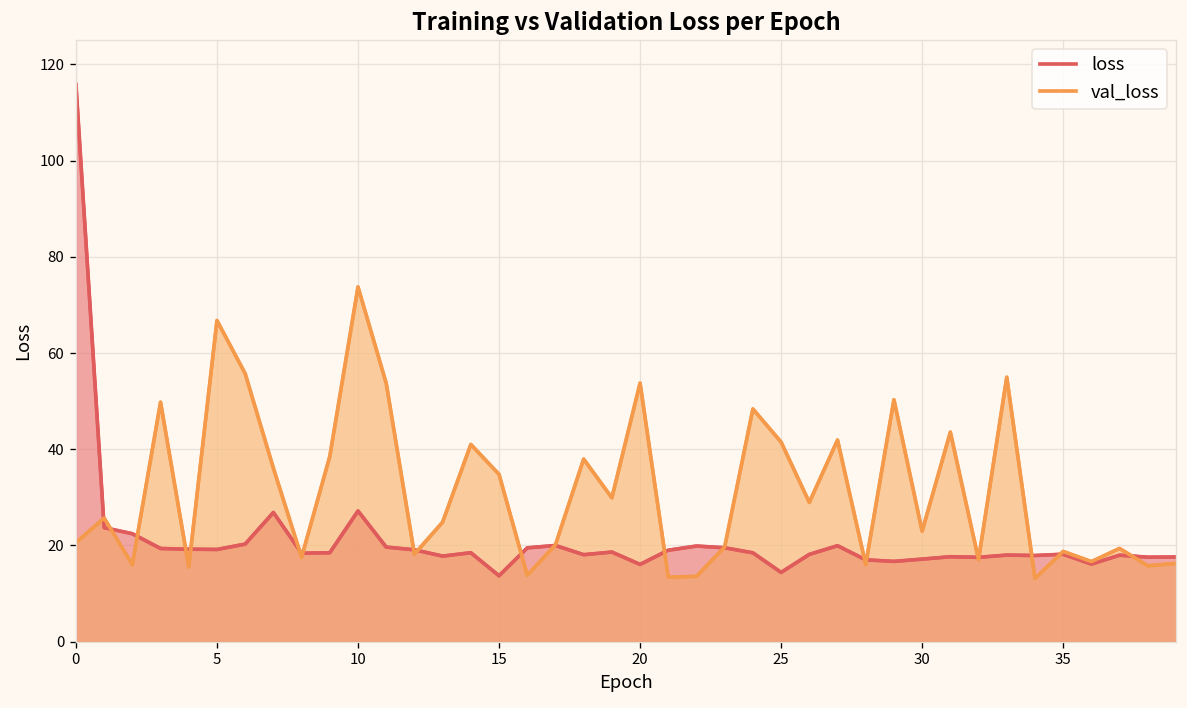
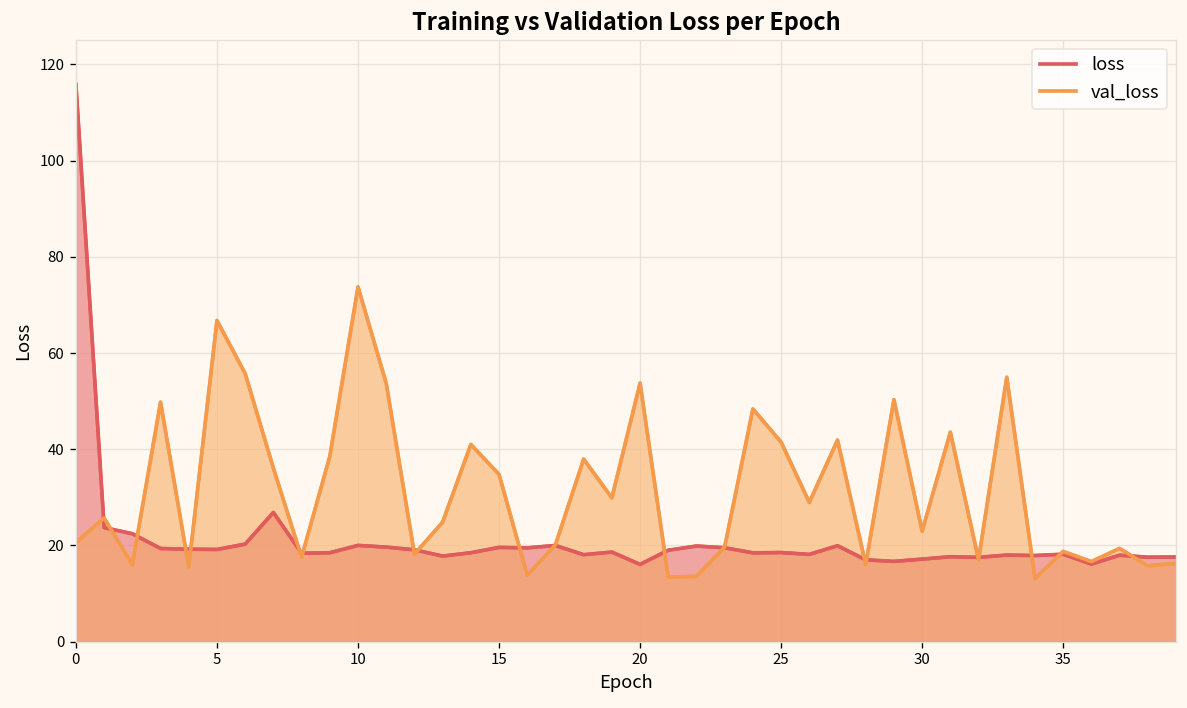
  {
    "loss": {
      "0": 116,
      "5": 19,
-     "10": 27,
-     "15": 14,
+     "10": 20,
+     "15": 20,
      "20": 16,
-     "25": 14,
+     "25": 19,
      "30": 17
    },
    "val_loss": {
      "0": 21,
      "5": 67,
      "10": 74,
      "15": 35,
      "20": 54,
      "25": 41,
      "30": 23
    }
  }
